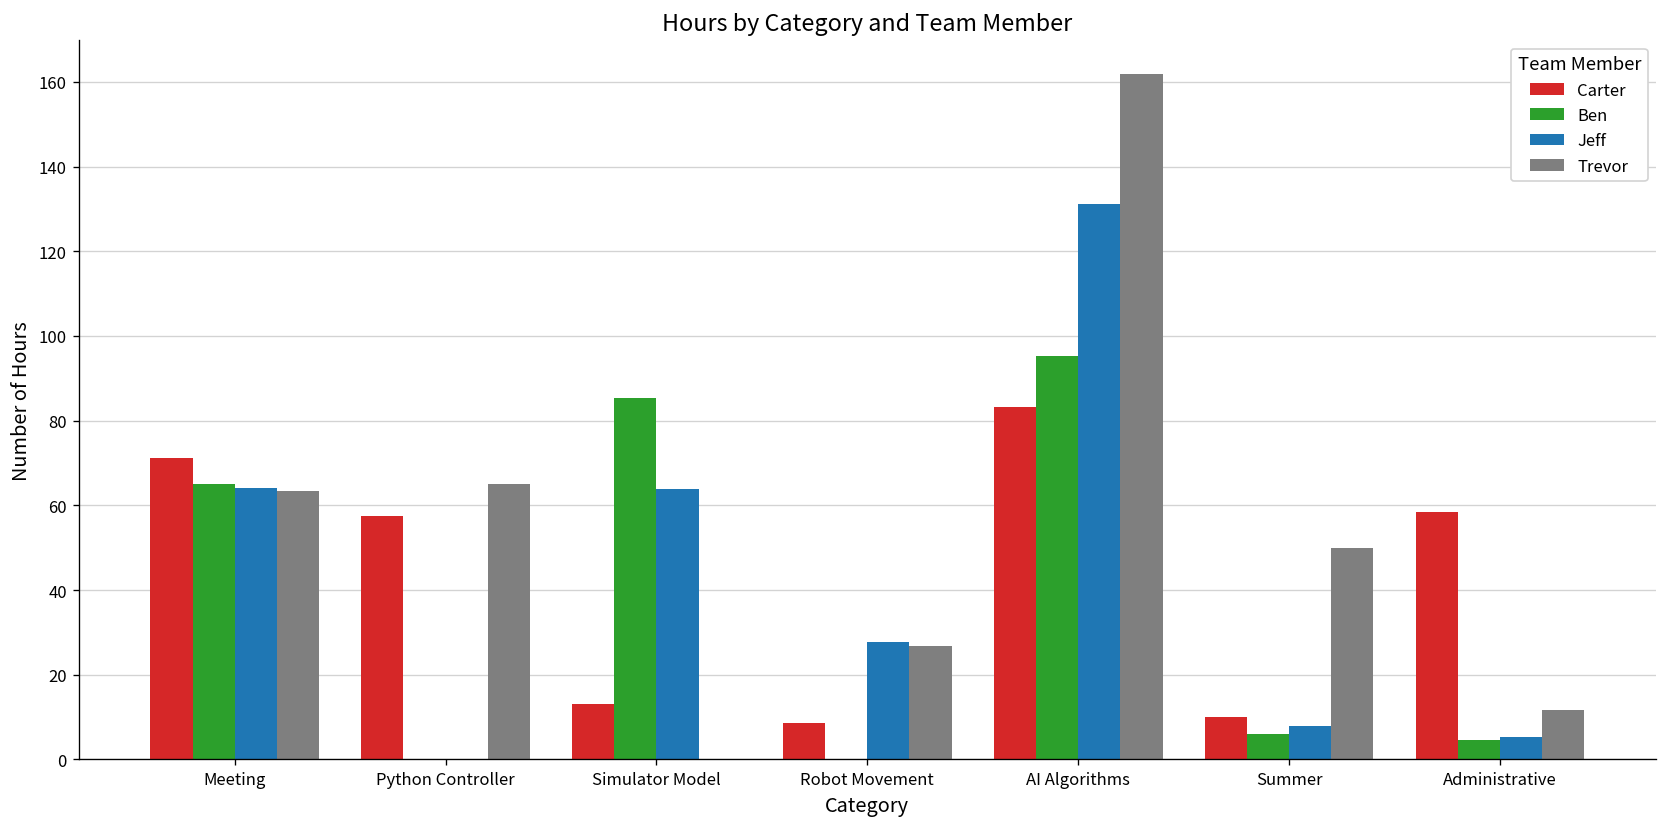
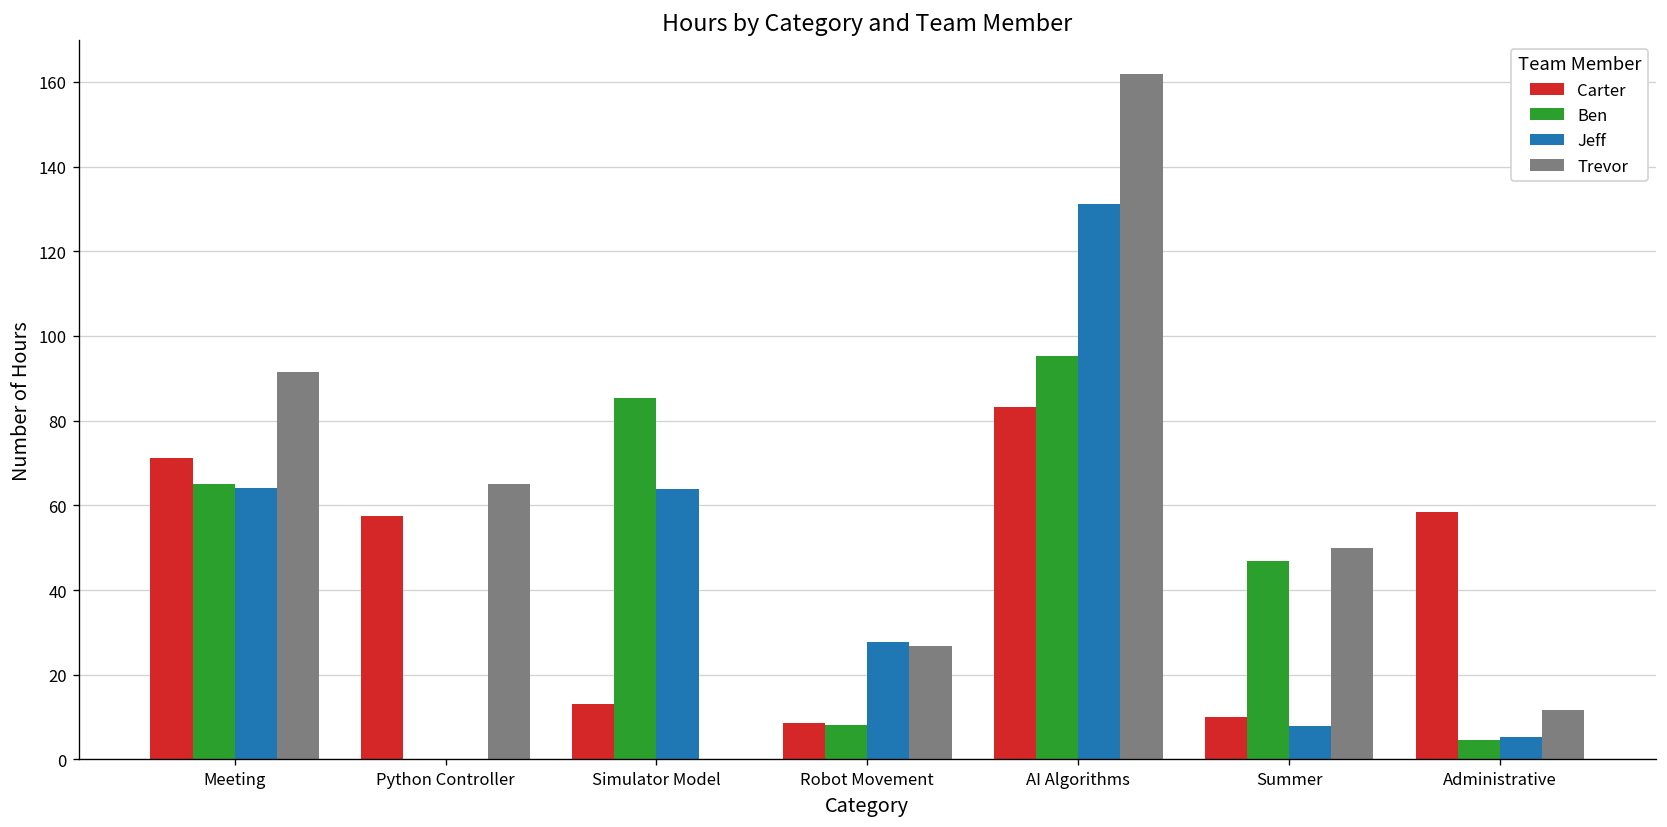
  {
    "Carter": {
      "Meeting": 71,
      "Python Controller": 58,
      "Simulator Model": 13,
      "Robot Movement": 9,
      "AI Algorithms": 83,
      "Summer": 10,
      "Administrative": 58
    },
    "Ben": {
      "Meeting": 65,
      "Python Controller": 0,
      "Simulator Model": 85,
-     "Robot Movement": 0,
+     "Robot Movement": 8,
      "AI Algorithms": 95,
-     "Summer": 6,
+     "Summer": 47,
      "Administrative": 5
    },
    "Jeff": {
      "Meeting": 64,
      "Python Controller": 0,
      "Simulator Model": 64,
      "Robot Movement": 28,
      "AI Algorithms": 131,
      "Summer": 8,
      "Administrative": 5
    },
    "Trevor": {
-     "Meeting": 64,
+     "Meeting": 91,
      "Python Controller": 65,
      "Simulator Model": 0,
      "Robot Movement": 27,
      "AI Algorithms": 162,
      "Summer": 50,
      "Administrative": 12
    }
  }
